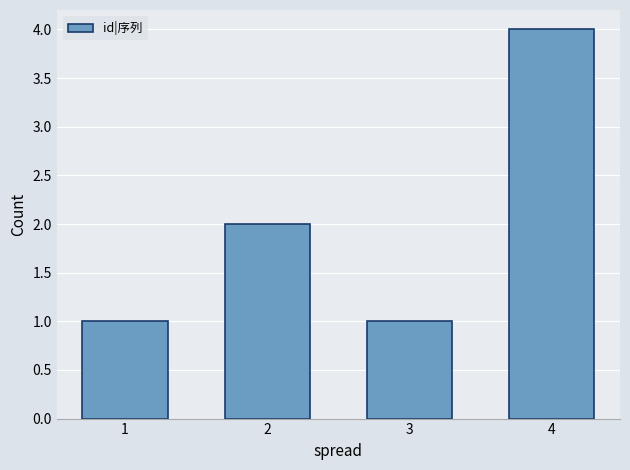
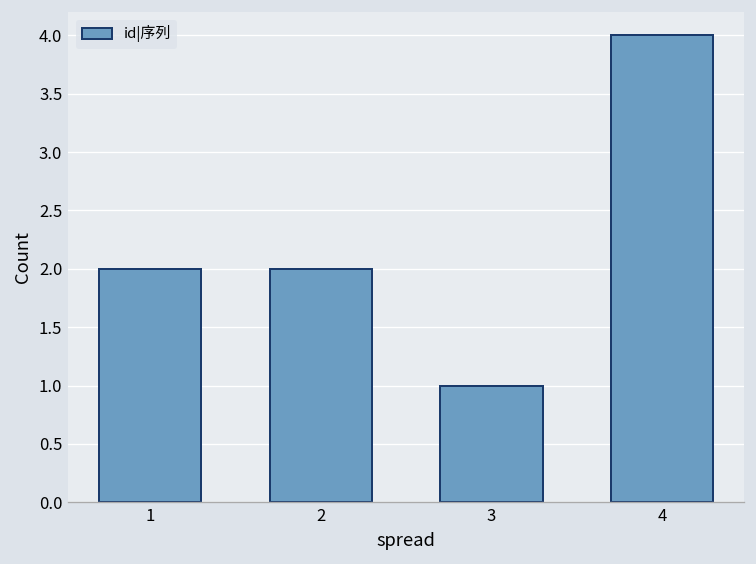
  {
-   "1": 1,
+   "1": 2,
    "2": 2,
    "3": 1,
    "4": 4
  }
